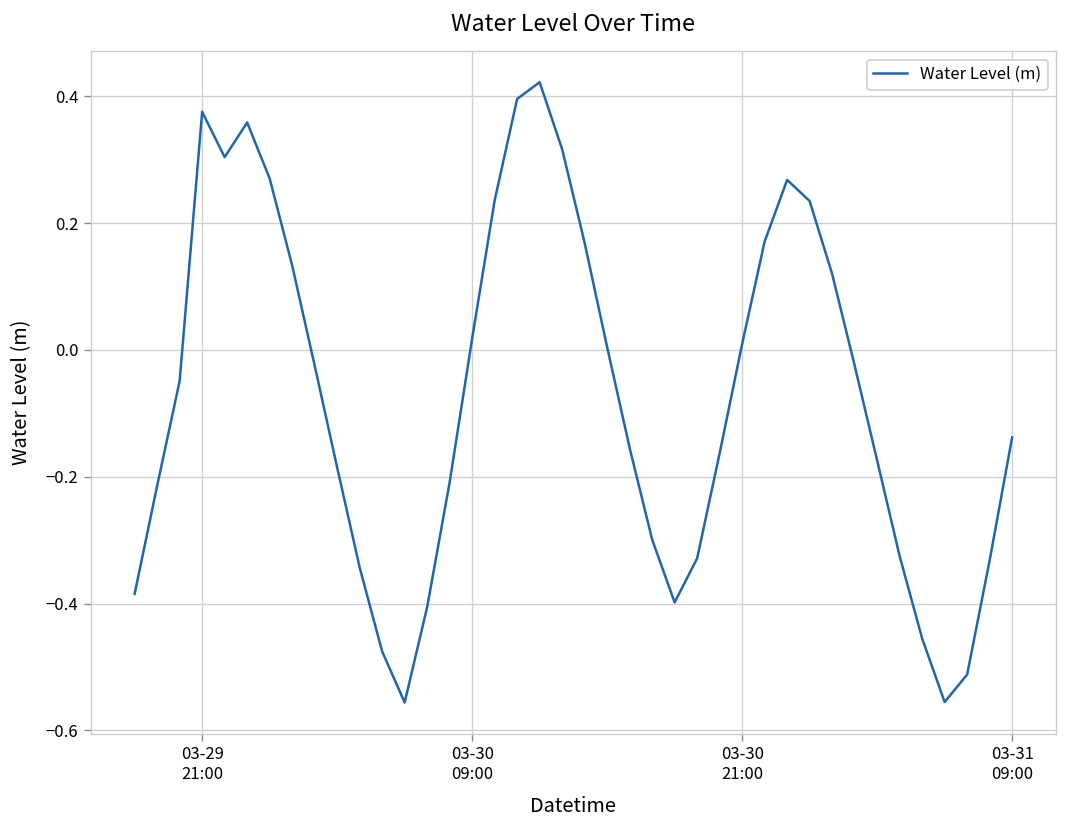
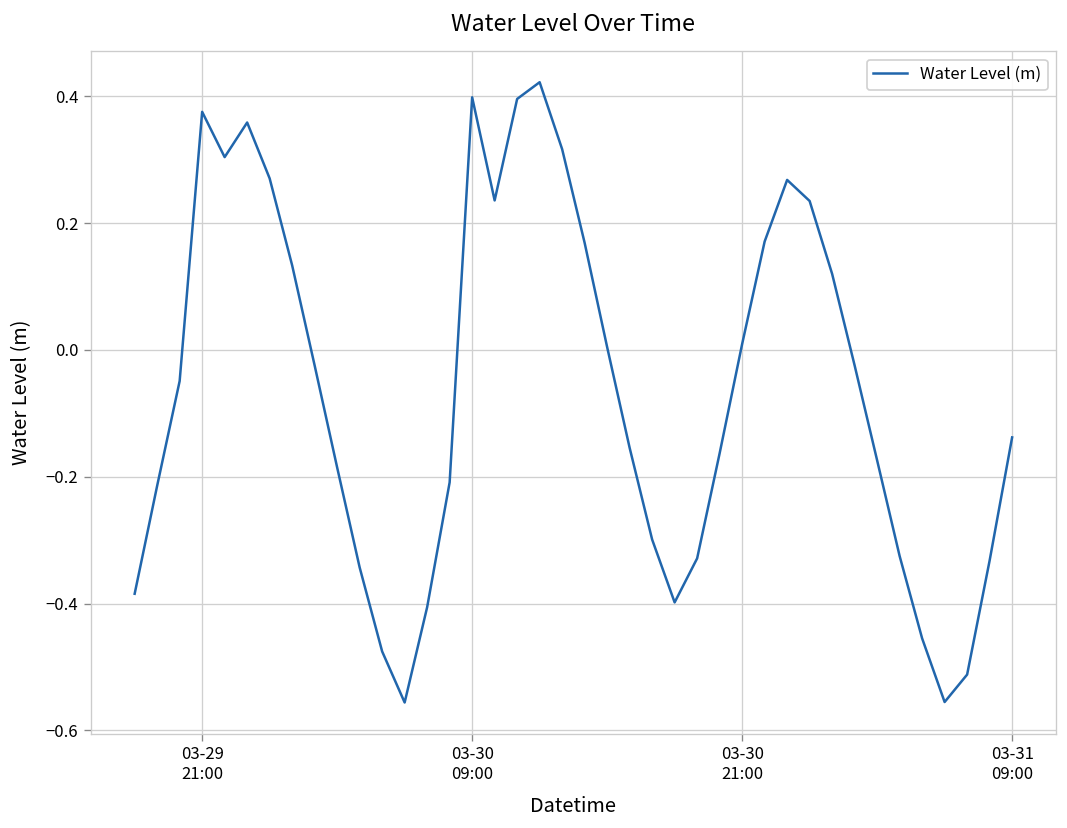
  {
    "03-29 21:00": 0.38,
-   "03-30 09:00": 0.02,
+   "03-30 09:00": 0.40,
    "03-30 21:00": 0.01,
    "03-31 09:00": -0.14
  }
